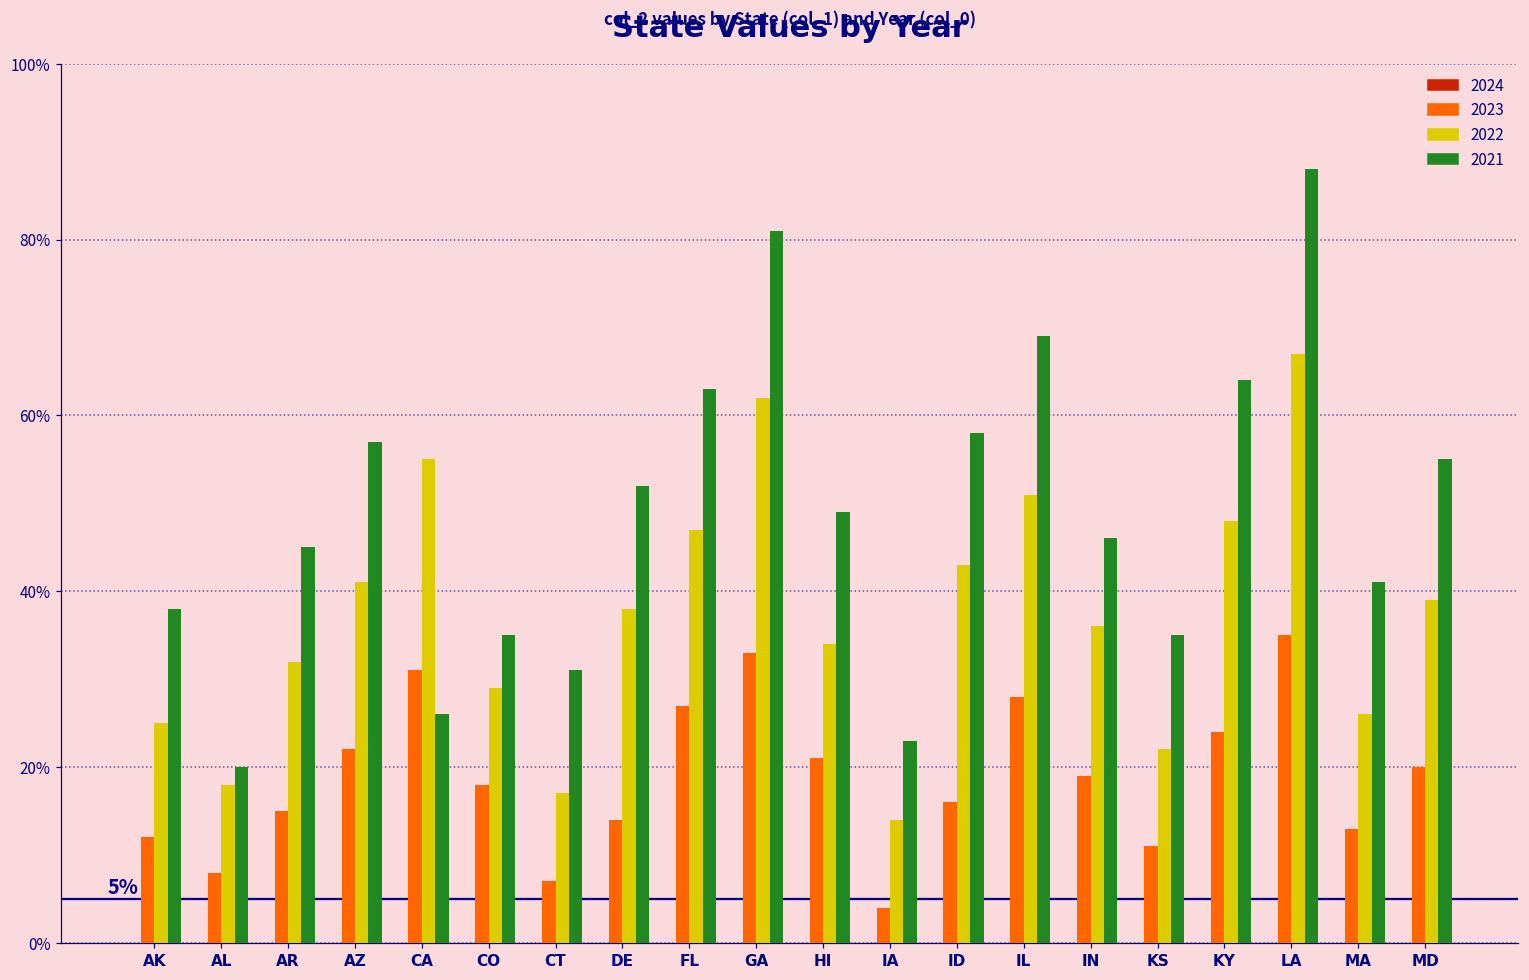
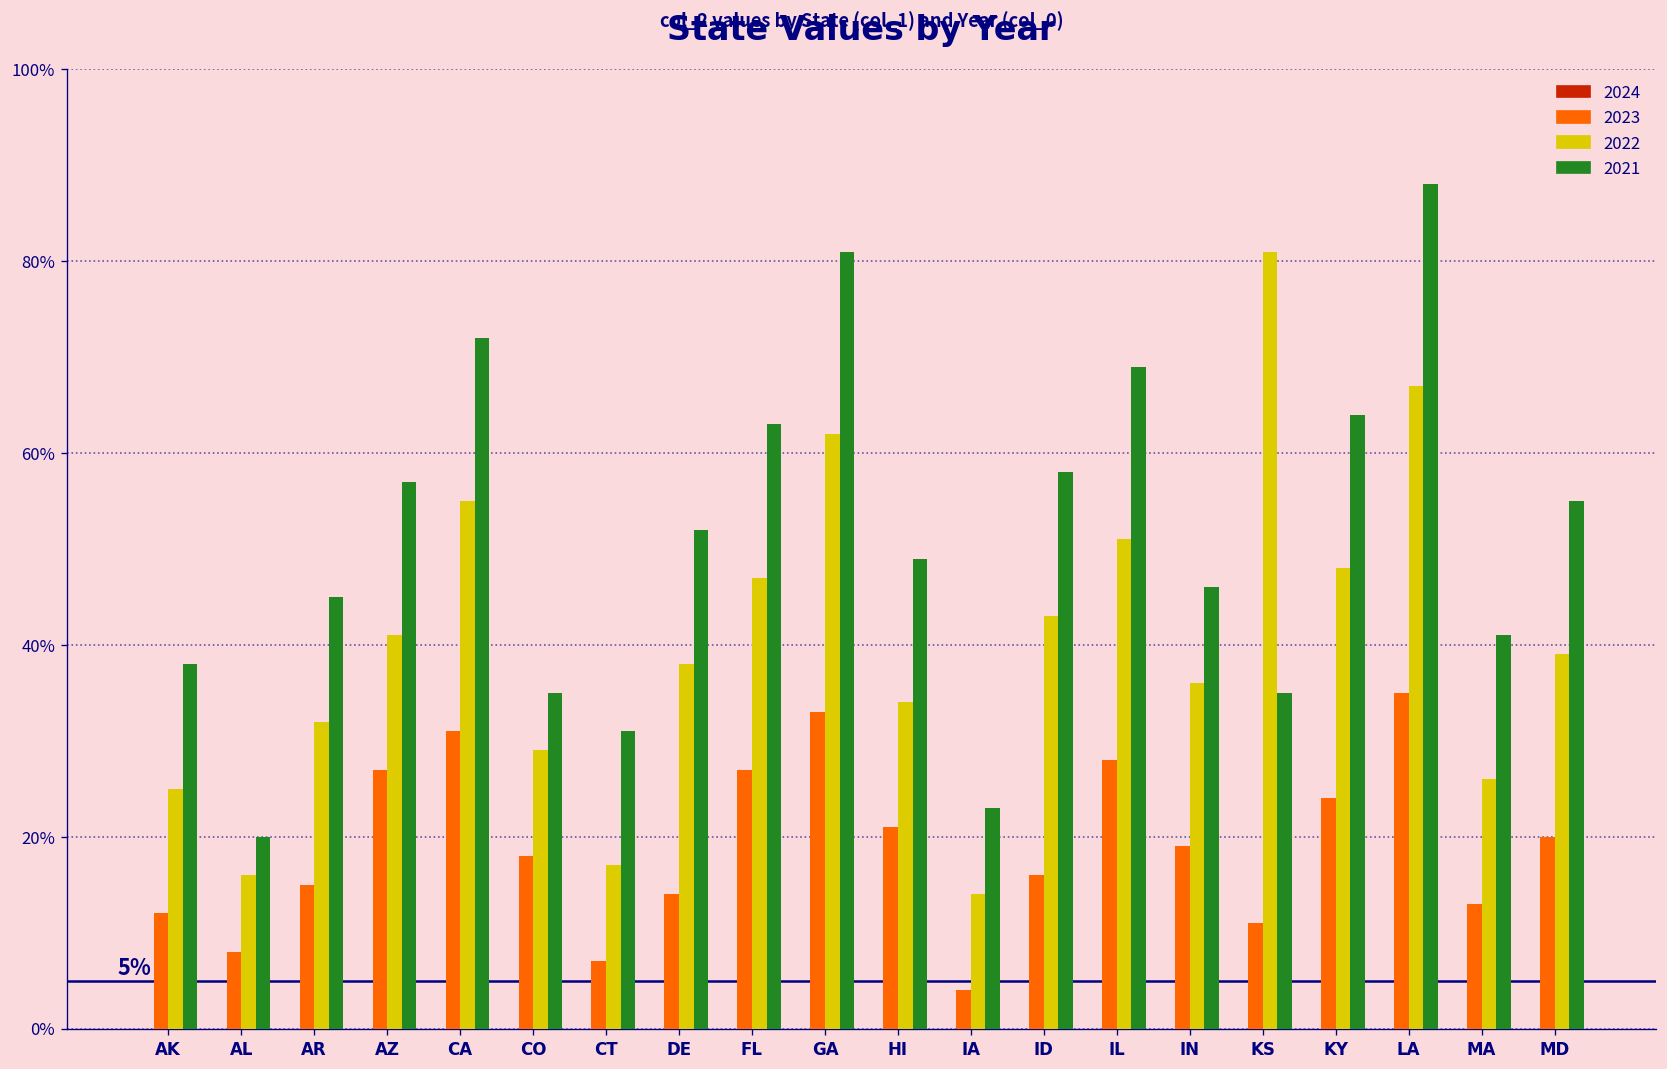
  {
    "2024": {
      "AK": "0%",
      "AL": "0%",
      "AR": "0%",
      "AZ": "0%",
      "CA": "0%",
      "CO": "0%",
      "CT": "0%",
      "DE": "0%",
      "FL": "0%",
      "GA": "0%",
      "HI": "0%",
      "IA": "0%",
      "ID": "0%",
      "IL": "0%",
      "IN": "0%",
      "KS": "0%",
      "KY": "0%",
      "LA": "0%",
      "MA": "0%",
      "MD": "0%"
    },
    "2023": {
      "AK": "12%",
      "AL": "8%",
      "AR": "15%",
-     "AZ": "22%",
+     "AZ": "27%",
      "CA": "31%",
      "CO": "18%",
      "CT": "7%",
      "DE": "14%",
      "FL": "27%",
      "GA": "33%",
      "HI": "21%",
      "IA": "4%",
      "ID": "16%",
      "IL": "28%",
      "IN": "19%",
      "KS": "11%",
      "KY": "24%",
      "LA": "35%",
      "MA": "13%",
      "MD": "20%"
    },
    "2022": {
      "AK": "25%",
-     "AL": "18%",
+     "AL": "16%",
      "AR": "32%",
      "AZ": "41%",
      "CA": "55%",
      "CO": "29%",
      "CT": "17%",
      "DE": "38%",
      "FL": "47%",
      "GA": "62%",
      "HI": "34%",
      "IA": "14%",
      "ID": "43%",
      "IL": "51%",
      "IN": "36%",
-     "KS": "22%",
+     "KS": "81%",
      "KY": "48%",
      "LA": "67%",
      "MA": "26%",
      "MD": "39%"
    },
    "2021": {
      "AK": "38%",
      "AL": "20%",
      "AR": "45%",
      "AZ": "57%",
-     "CA": "26%",
+     "CA": "72%",
      "CO": "35%",
      "CT": "31%",
      "DE": "52%",
      "FL": "63%",
      "GA": "81%",
      "HI": "49%",
      "IA": "23%",
      "ID": "58%",
      "IL": "69%",
      "IN": "46%",
      "KS": "35%",
      "KY": "64%",
      "LA": "88%",
      "MA": "41%",
      "MD": "55%"
    }
  }
